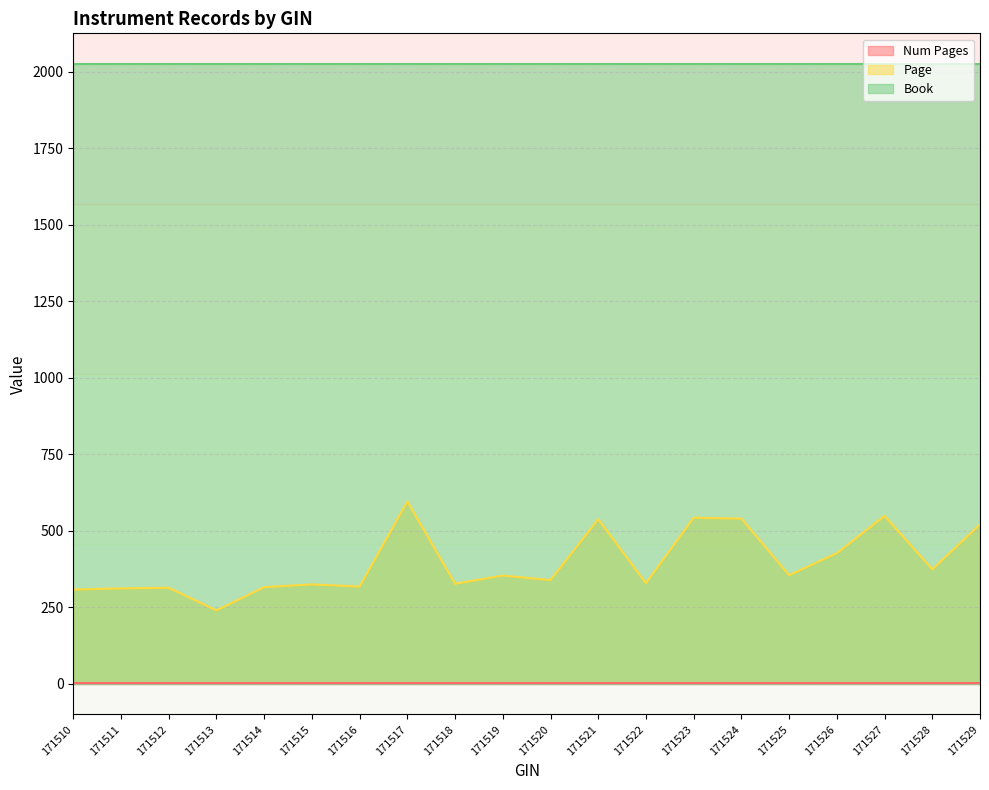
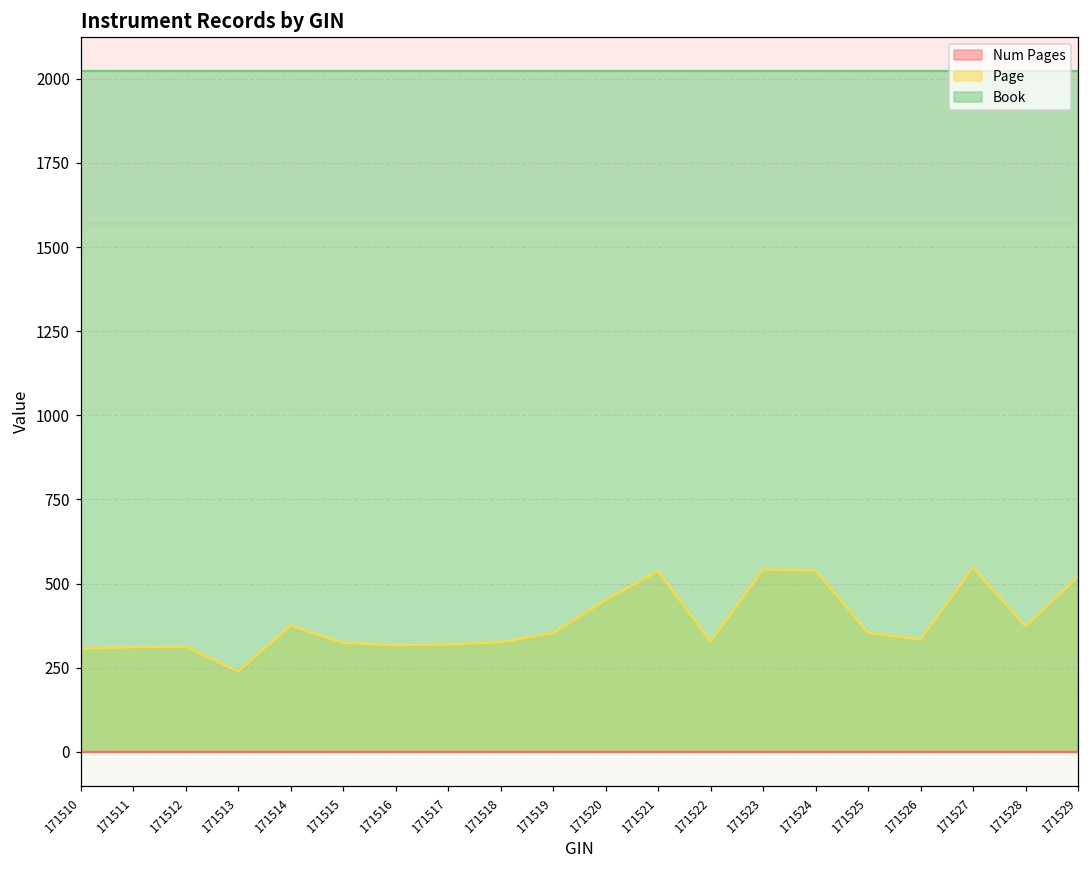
  {
    "Num Pages": {
      "171510": 0,
      "171511": 0,
      "171512": 0,
      "171513": 0,
      "171514": 0,
      "171515": 0,
      "171516": 0,
      "171517": 0,
      "171518": 0,
      "171519": 0,
      "171520": 0,
      "171521": 0,
      "171522": 0,
      "171523": 0,
      "171524": 0,
      "171525": 0,
      "171526": 0,
      "171527": 0,
      "171528": 0,
      "171529": 0
    },
    "Page": {
      "171510": 310,
      "171511": 310,
      "171512": 310,
      "171513": 240,
-     "171514": 320,
+     "171514": 380,
      "171515": 320,
      "171516": 320,
-     "171517": 600,
+     "171517": 320,
      "171518": 330,
      "171519": 350,
-     "171520": 340,
+     "171520": 450,
      "171521": 540,
      "171522": 330,
      "171523": 540,
      "171524": 540,
      "171525": 350,
-     "171526": 430,
+     "171526": 330,
      "171527": 550,
      "171528": 370,
      "171529": 520
    },
    "Book": {
      "171510": 2020,
      "171511": 2020,
      "171512": 2020,
      "171513": 2020,
      "171514": 2020,
      "171515": 2020,
      "171516": 2020,
      "171517": 2020,
      "171518": 2020,
      "171519": 2020,
      "171520": 2020,
      "171521": 2020,
      "171522": 2020,
      "171523": 2020,
      "171524": 2020,
      "171525": 2020,
      "171526": 2020,
      "171529": 2020
    }
  }
